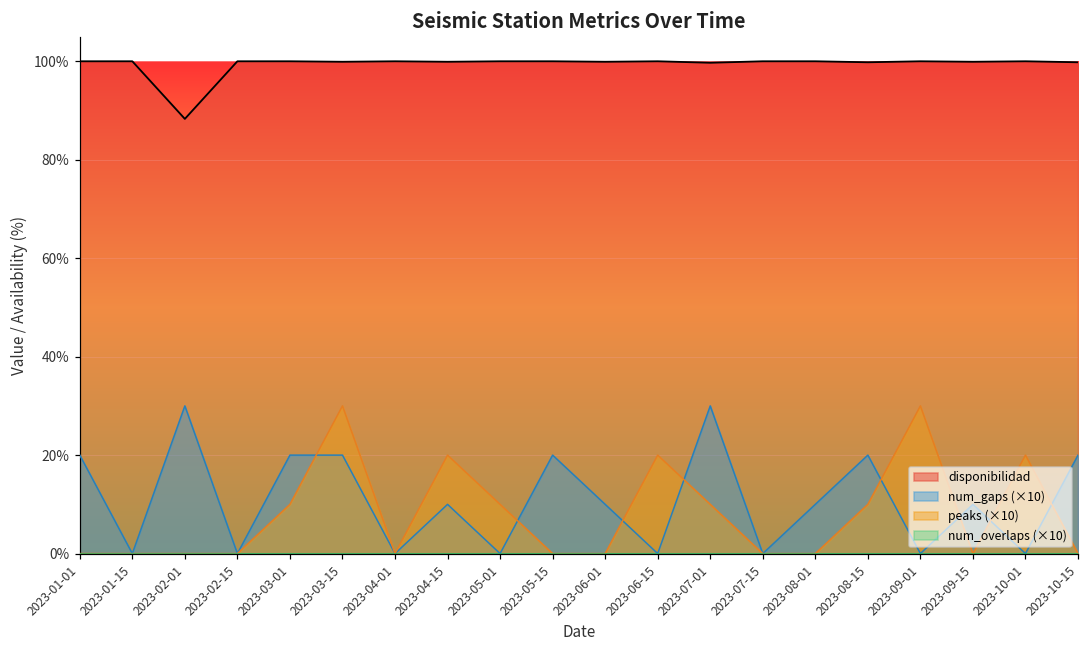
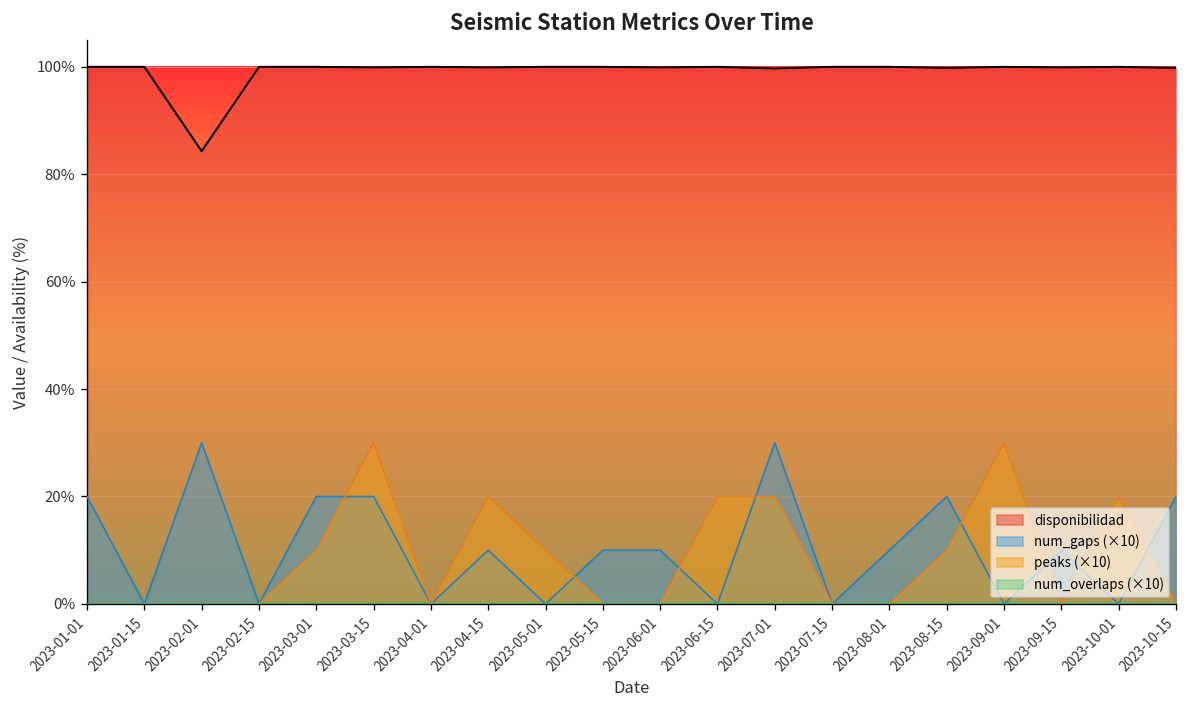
  {
    "disponibilidad": {
      "2023-01-01": "100%",
      "2023-01-15": "100%",
-     "2023-02-01": "88%",
+     "2023-02-01": "84%",
      "2023-02-15": "100%",
      "2023-03-01": "100%",
      "2023-03-15": "100%",
      "2023-04-01": "100%",
      "2023-04-15": "100%",
      "2023-05-01": "100%",
      "2023-05-15": "100%",
      "2023-06-01": "100%",
      "2023-06-15": "100%",
      "2023-07-01": "100%",
      "2023-07-15": "100%",
      "2023-08-01": "100%",
      "2023-08-15": "100%",
      "2023-09-01": "100%",
      "2023-09-15": "100%",
      "2023-10-01": "100%",
      "2023-10-15": "100%"
    },
    "num_gaps (×10)": {
      "2023-01-01": "20%",
      "2023-02-01": "30%",
      "2023-03-01": "20%",
      "2023-03-15": "20%",
      "2023-04-15": "10%",
-     "2023-05-15": "20%",
+     "2023-05-15": "10%",
      "2023-06-01": "10%",
      "2023-07-01": "30%",
      "2023-08-01": "10%",
      "2023-08-15": "20%",
      "2023-10-15": "20%"
    },
    "peaks (×10)": {
      "2023-03-01": "10%",
      "2023-03-15": "30%",
      "2023-04-15": "20%",
      "2023-05-01": "10%",
      "2023-06-15": "20%",
-     "2023-07-01": "10%",
+     "2023-07-01": "20%",
      "2023-08-15": "10%",
      "2023-09-01": "30%",
      "2023-10-01": "20%"
    },
    "num_overlaps (×10)": {
      "2023-03-01": "0%",
      "2023-03-15": "0%",
      "2023-04-15": "0%",
      "2023-07-01": "0%",
      "2023-08-15": "0%"
    }
  }
